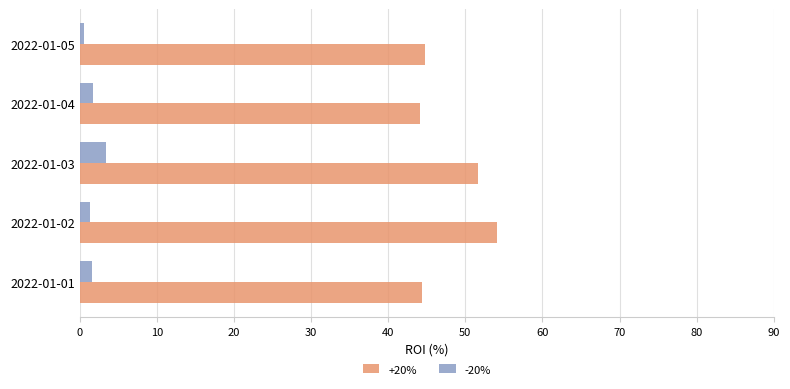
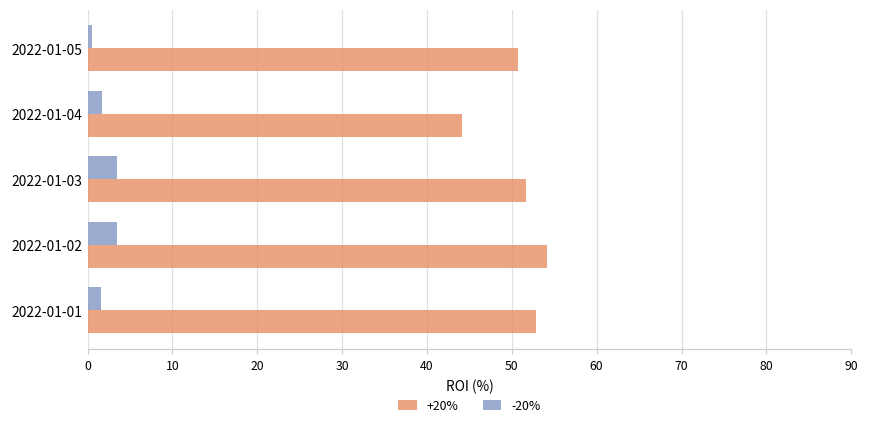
  {
    "+20%": {
-     "2022-01-05": 45,
+     "2022-01-05": 51,
      "2022-01-04": 44,
      "2022-01-03": 52,
      "2022-01-02": 54,
-     "2022-01-01": 44
+     "2022-01-01": 53
    },
    "-20%": {
      "2022-01-05": 1,
      "2022-01-04": 2,
      "2022-01-03": 3,
-     "2022-01-02": 1,
+     "2022-01-02": 3,
      "2022-01-01": 2
    }
  }
